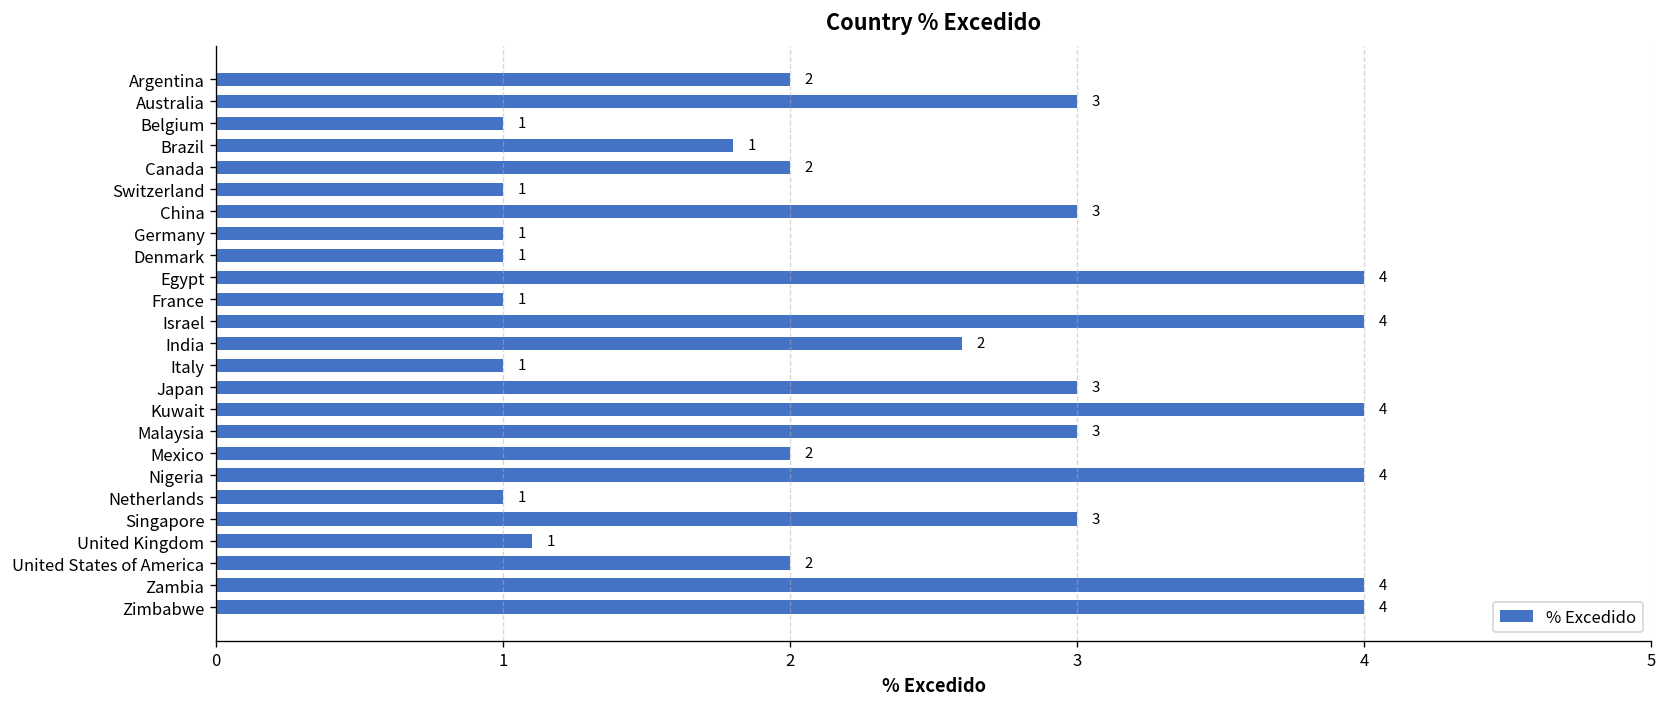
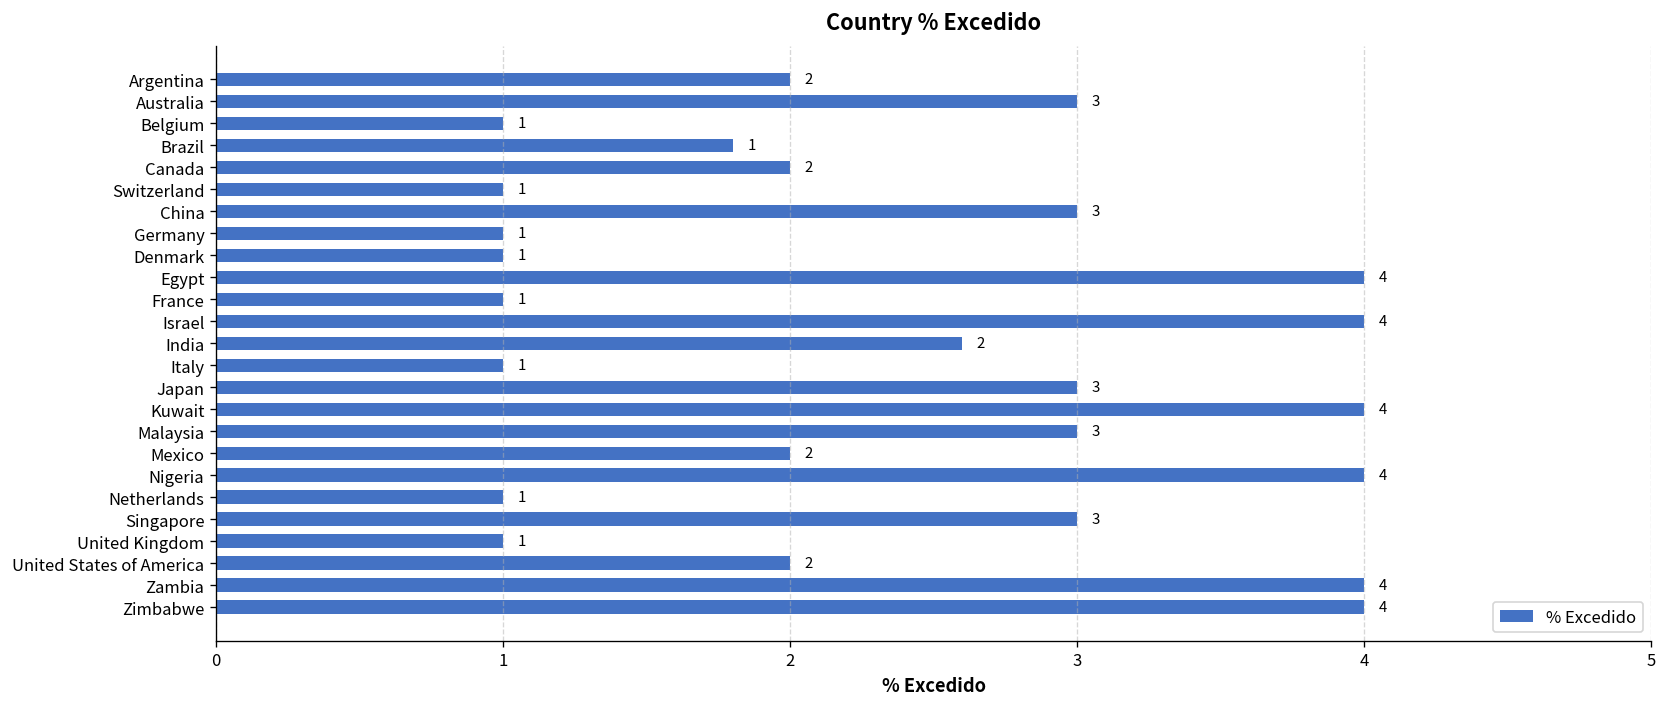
  {
-   "United Kingdom": 1.1
+   "United Kingdom": 1.0
  }
